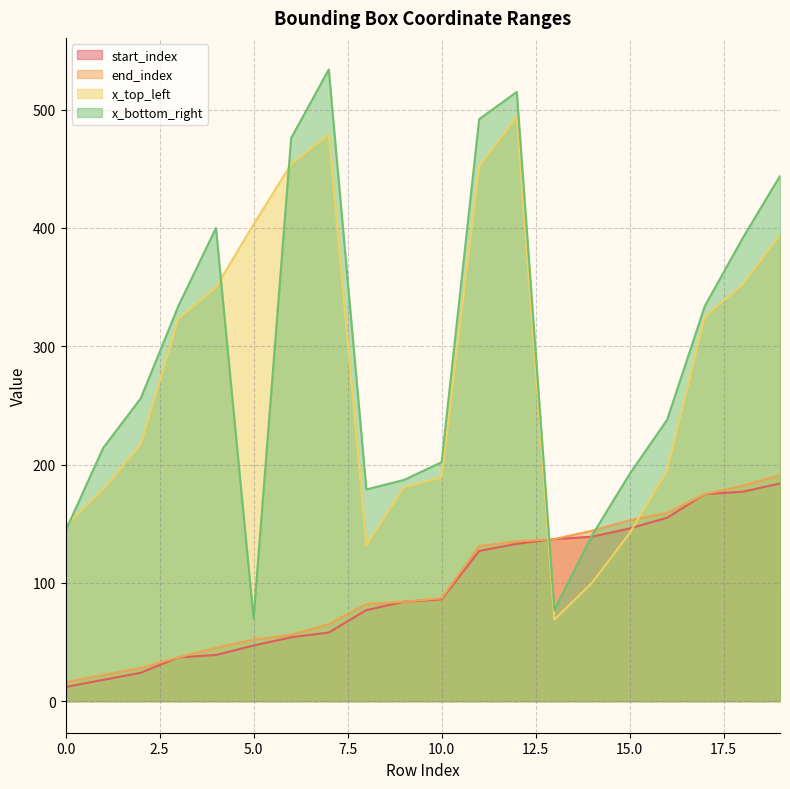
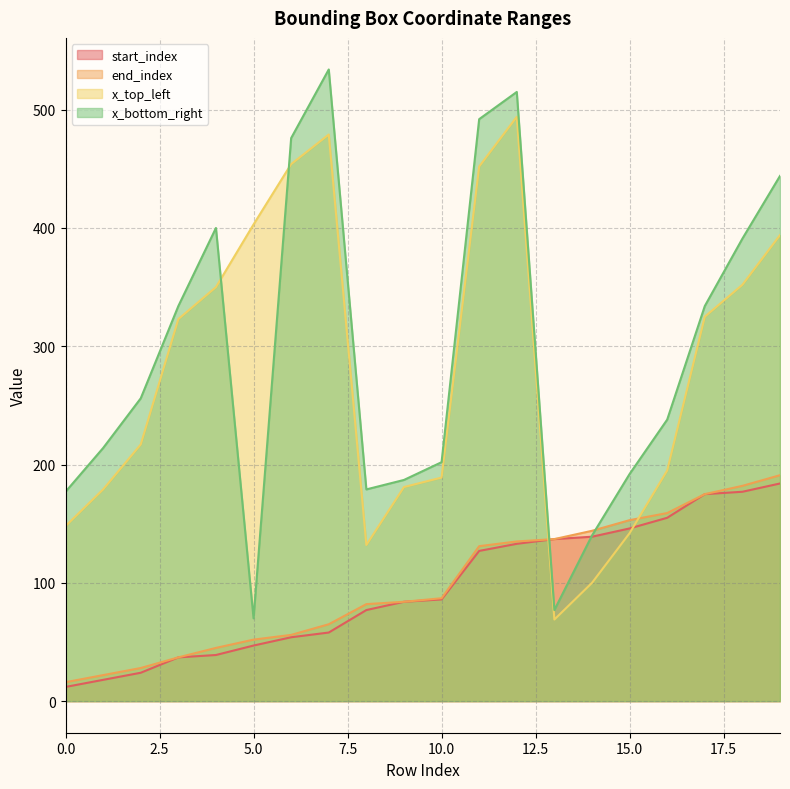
  {
    "x_bottom_right": {
-     "0.0": 144,
+     "0.0": 177,
      "5.0": 70,
      "10.0": 202,
      "15.0": 192
    }
  }
